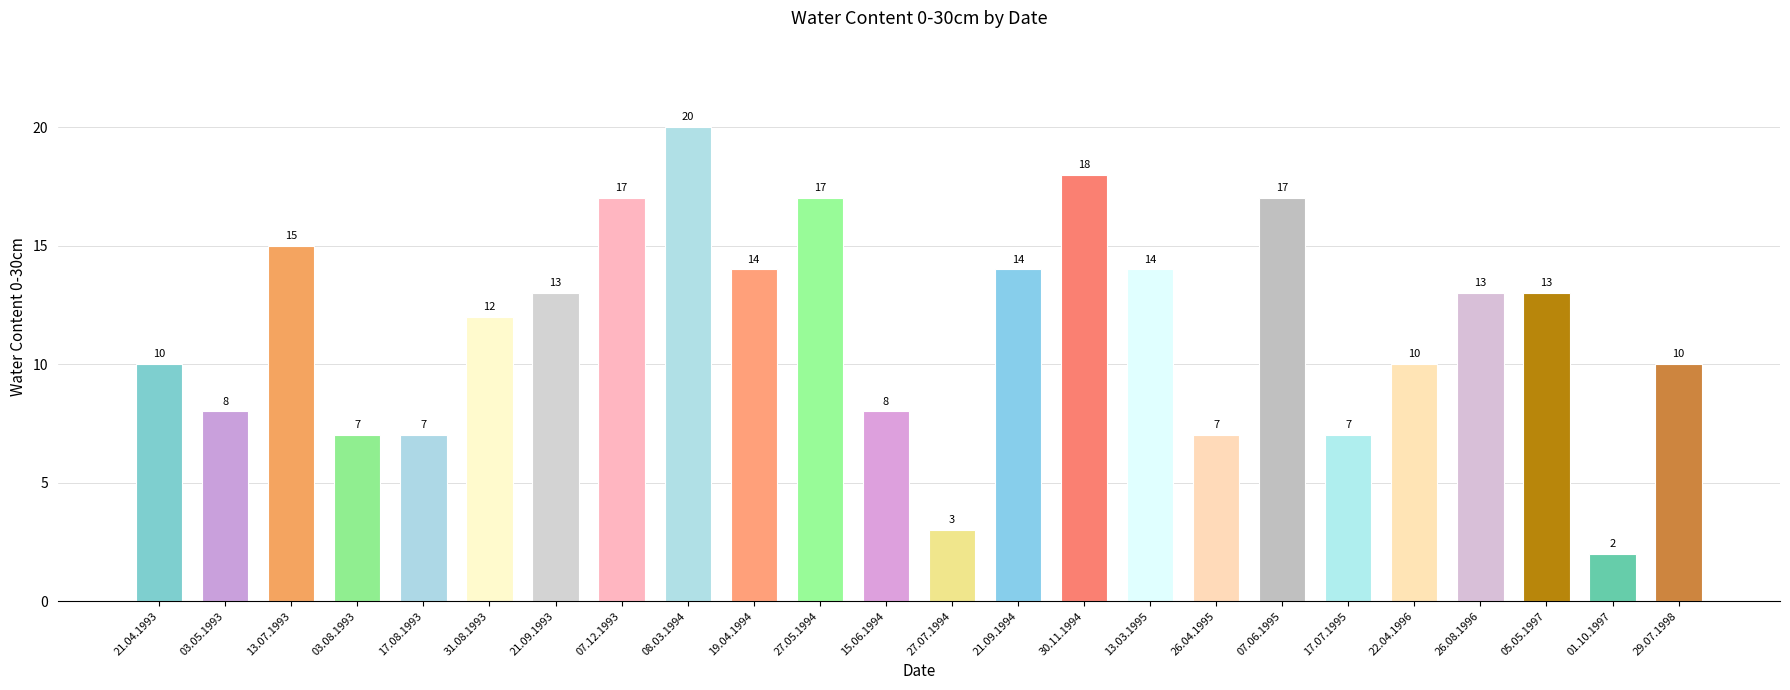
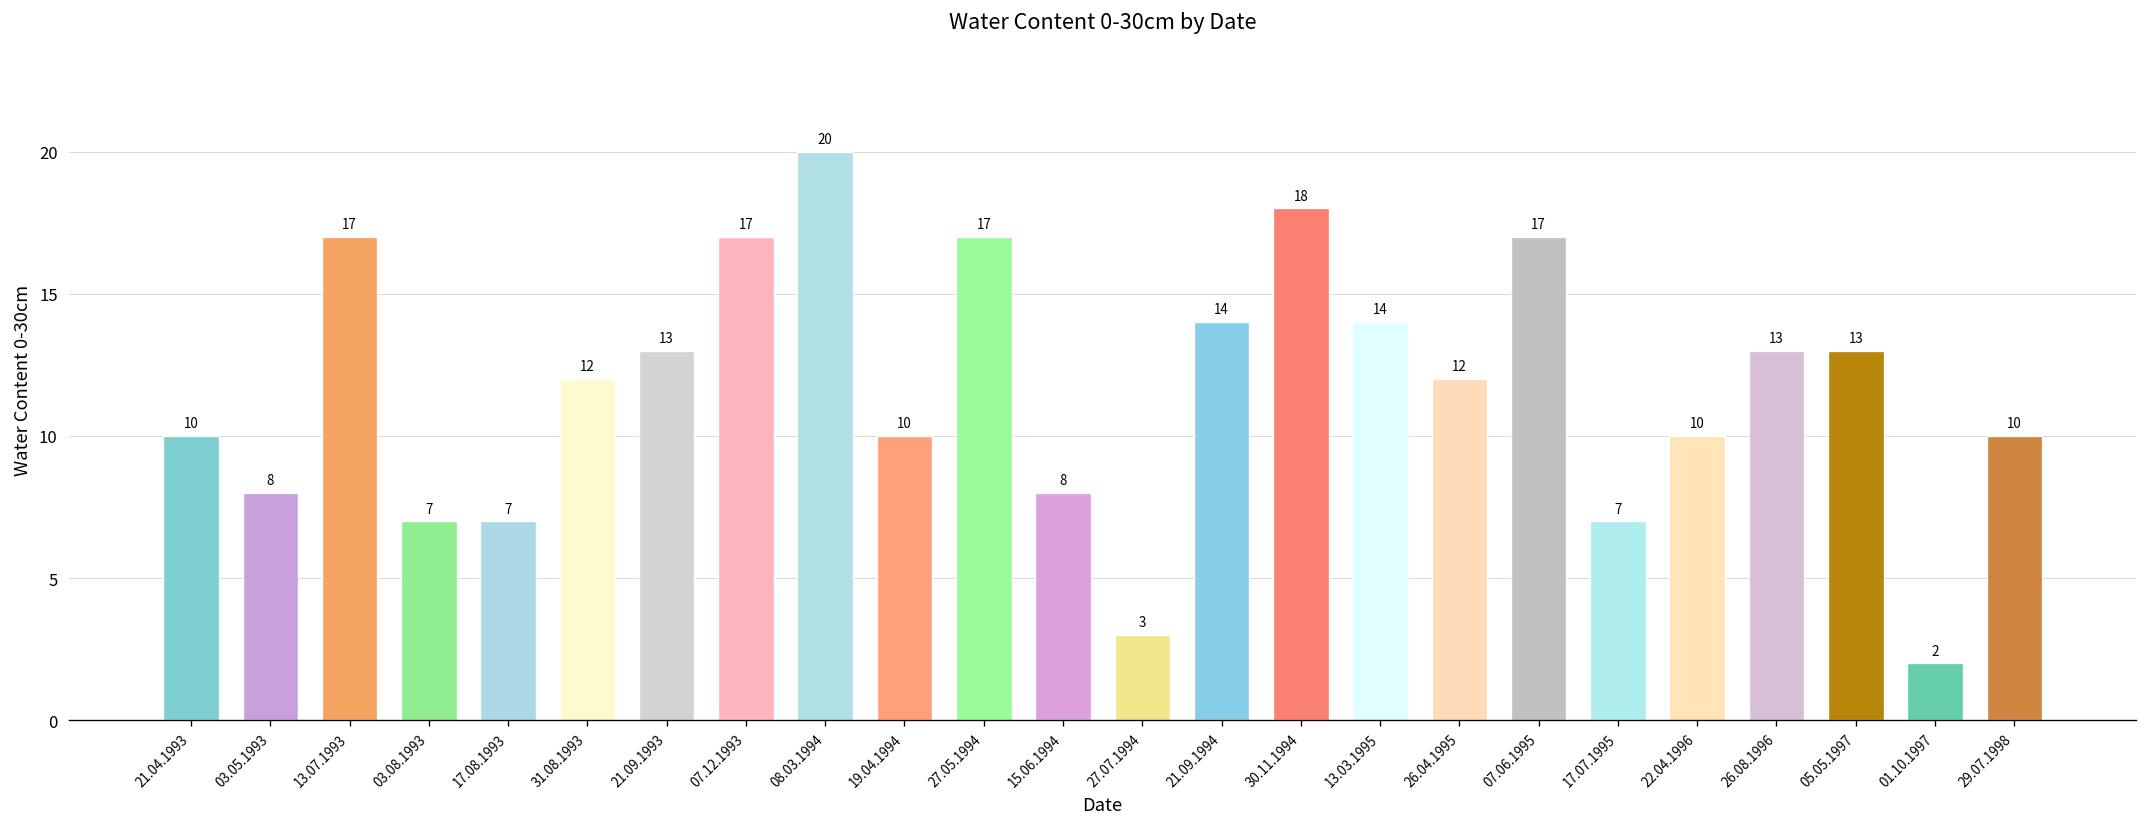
  {
    "21.04.1993": 10,
    "03.05.1993": 8,
-   "13.07.1993": 15,
+   "13.07.1993": 17,
    "03.08.1993": 7,
    "17.08.1993": 7,
    "31.08.1993": 12,
    "21.09.1993": 13,
    "07.12.1993": 17,
    "08.03.1994": 20,
-   "19.04.1994": 14,
+   "19.04.1994": 10,
    "27.05.1994": 17,
    "15.06.1994": 8,
    "27.07.1994": 3,
    "21.09.1994": 14,
    "30.11.1994": 18,
    "13.03.1995": 14,
-   "26.04.1995": 7,
+   "26.04.1995": 12,
    "07.06.1995": 17,
    "17.07.1995": 7,
    "22.04.1996": 10,
    "26.08.1996": 13,
    "05.05.1997": 13,
    "01.10.1997": 2,
    "29.07.1998": 10
  }
